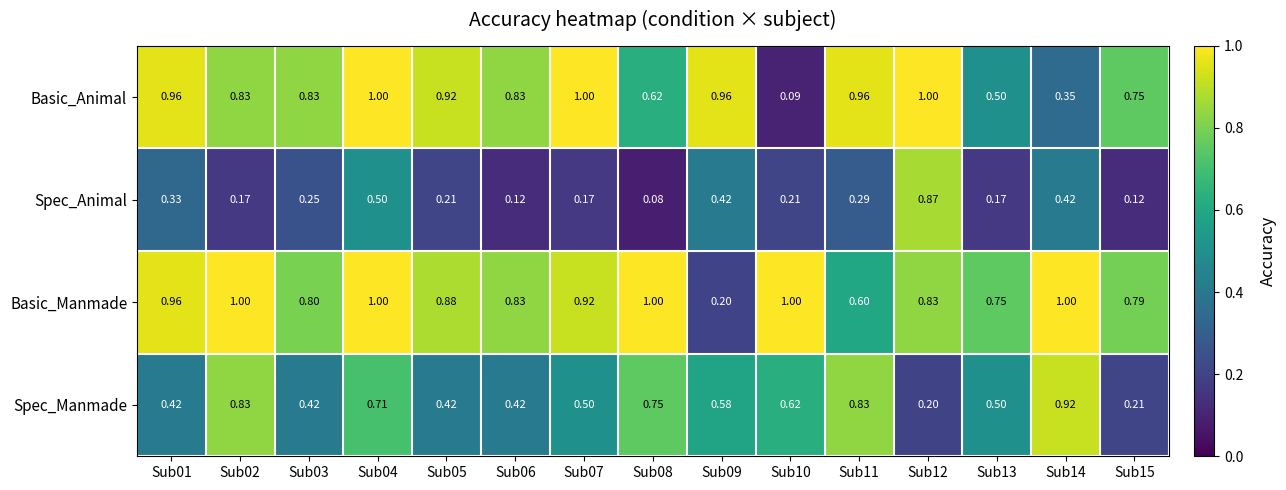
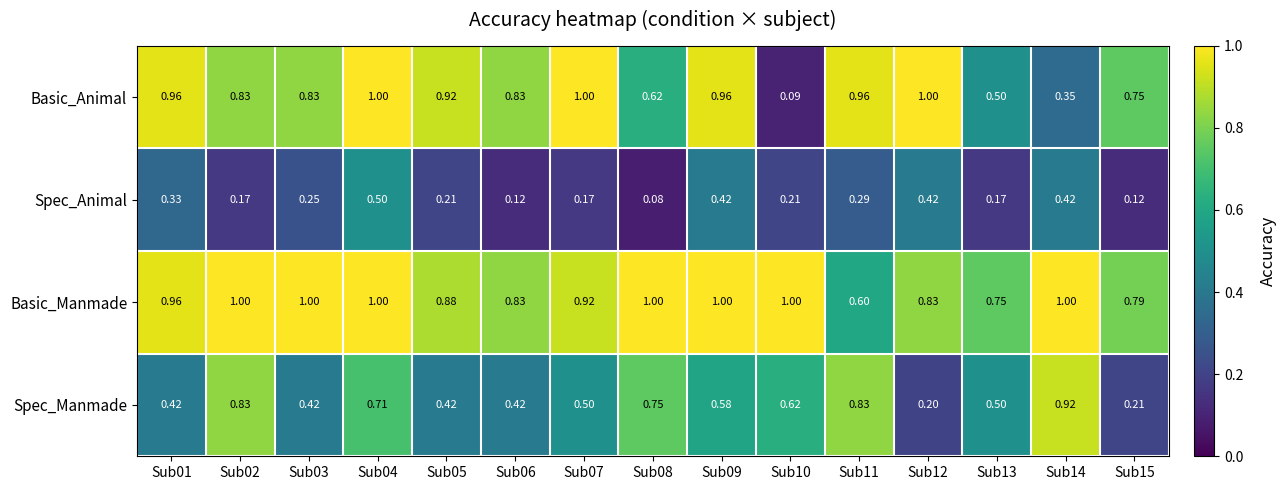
  {
    "Basic_Animal": {
      "Sub01": 0.96,
      "Sub02": 0.83,
      "Sub03": 0.83,
      "Sub04": 1.00,
      "Sub05": 0.92,
      "Sub06": 0.83,
      "Sub07": 1.00,
      "Sub08": 0.62,
      "Sub09": 0.96,
      "Sub10": 0.09,
      "Sub11": 0.96,
      "Sub12": 1.00,
      "Sub13": 0.50,
      "Sub14": 0.35,
      "Sub15": 0.75
    },
    "Spec_Animal": {
      "Sub01": 0.33,
      "Sub02": 0.17,
      "Sub03": 0.25,
      "Sub04": 0.50,
      "Sub05": 0.21,
      "Sub06": 0.12,
      "Sub07": 0.17,
      "Sub08": 0.08,
      "Sub09": 0.42,
      "Sub10": 0.21,
      "Sub11": 0.29,
-     "Sub12": 0.87,
+     "Sub12": 0.42,
      "Sub13": 0.17,
      "Sub14": 0.42,
      "Sub15": 0.12
    },
    "Basic_Manmade": {
      "Sub01": 0.96,
      "Sub02": 1.00,
-     "Sub03": 0.80,
+     "Sub03": 1.00,
      "Sub04": 1.00,
      "Sub05": 0.88,
      "Sub06": 0.83,
      "Sub07": 0.92,
      "Sub08": 1.00,
-     "Sub09": 0.20,
+     "Sub09": 1.00,
      "Sub10": 1.00,
      "Sub11": 0.60,
      "Sub12": 0.83,
      "Sub13": 0.75,
      "Sub14": 1.00,
      "Sub15": 0.79
    },
    "Spec_Manmade": {
      "Sub01": 0.42,
      "Sub02": 0.83,
      "Sub03": 0.42,
      "Sub04": 0.71,
      "Sub05": 0.42,
      "Sub06": 0.42,
      "Sub07": 0.50,
      "Sub08": 0.75,
      "Sub09": 0.58,
      "Sub10": 0.62,
      "Sub11": 0.83,
      "Sub12": 0.20,
      "Sub13": 0.50,
      "Sub14": 0.92,
      "Sub15": 0.21
    }
  }
